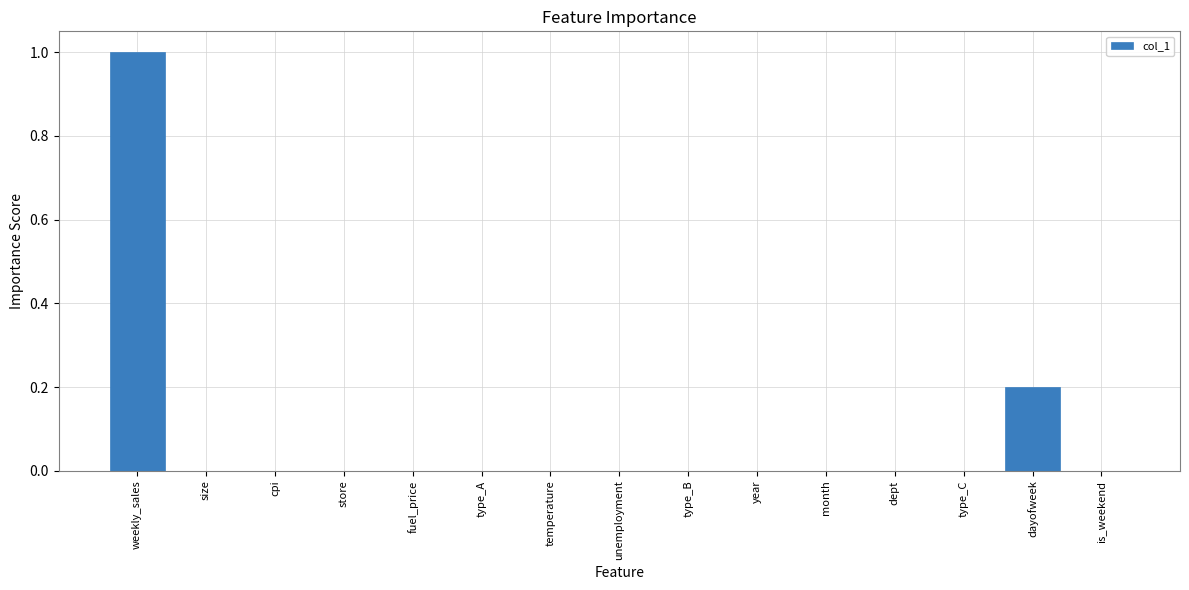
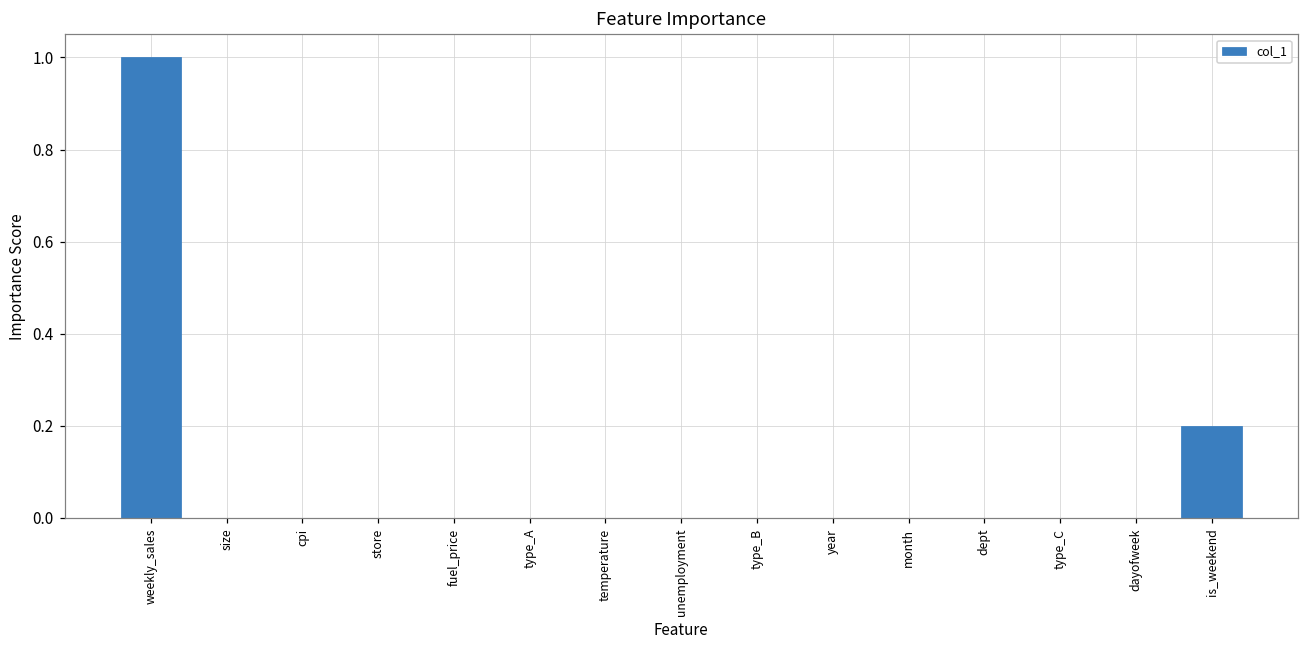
  {
    "weekly_sales": 1.0,
-   "dayofweek": 0.2,
-   "is_weekend": 0.0
+   "dayofweek": 0.0,
+   "is_weekend": 0.2
  }
